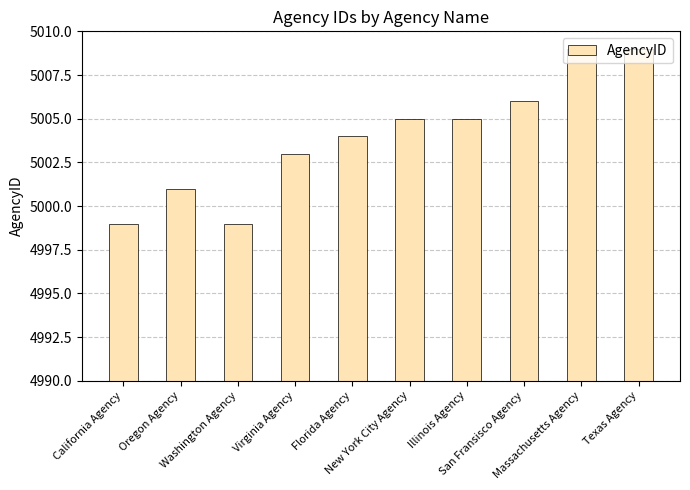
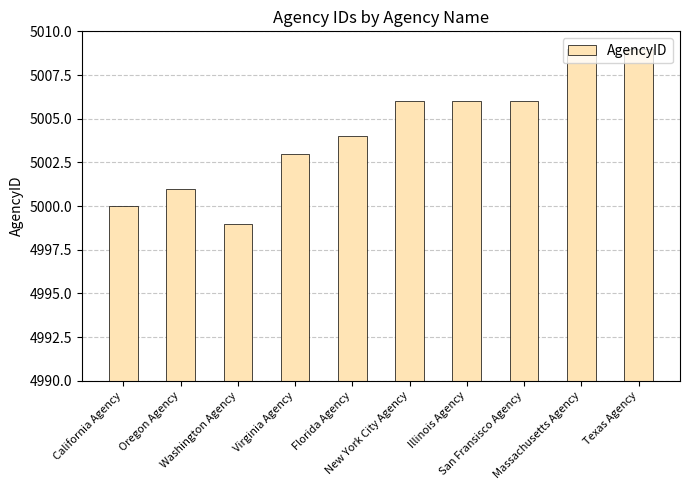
  {
-   "California Agency": 4999,
+   "California Agency": 5000,
    "Oregon Agency": 5001,
    "Washington Agency": 4999,
    "Virginia Agency": 5003,
    "Florida Agency": 5004,
-   "New York City Agency": 5005,
-   "Illinois Agency": 5005,
+   "New York City Agency": 5006,
+   "Illinois Agency": 5006,
    "San Fransisco Agency": 5006
  }
